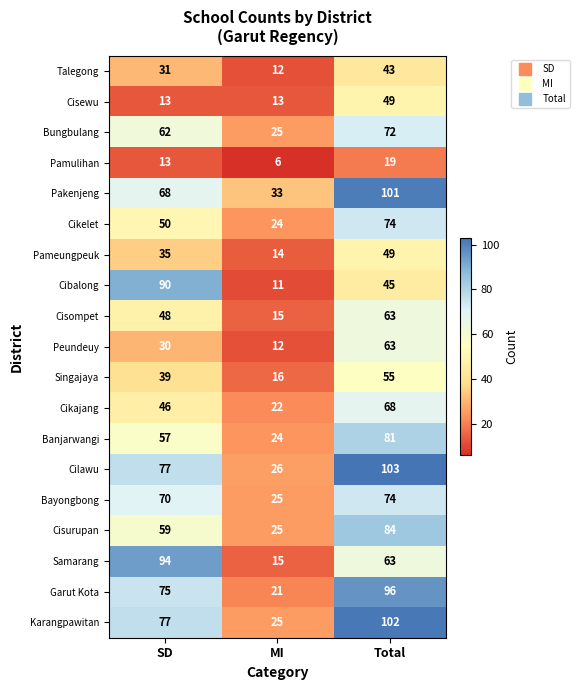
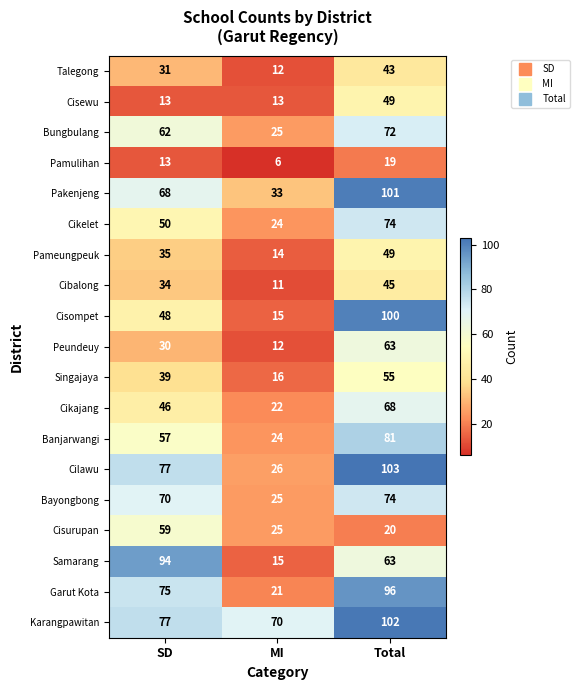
  {
    "Talegong": {
      "SD": 31,
      "MI": 12,
      "Total": 43
    },
    "Cisewu": {
      "SD": 13,
      "MI": 13,
      "Total": 49
    },
    "Bungbulang": {
      "SD": 62,
      "MI": 25,
      "Total": 72
    },
    "Pamulihan": {
      "SD": 13,
      "MI": 6,
      "Total": 19
    },
    "Pakenjeng": {
      "SD": 68,
      "MI": 33,
      "Total": 101
    },
    "Cikelet": {
      "SD": 50,
      "MI": 24,
      "Total": 74
    },
    "Pameungpeuk": {
      "SD": 35,
      "MI": 14,
      "Total": 49
    },
    "Cibalong": {
-     "SD": 90,
+     "SD": 34,
      "MI": 11,
      "Total": 45
    },
    "Cisompet": {
      "SD": 48,
      "MI": 15,
-     "Total": 63
+     "Total": 100
    },
    "Peundeuy": {
      "SD": 30,
      "MI": 12,
      "Total": 63
    },
    "Singajaya": {
      "SD": 39,
      "MI": 16,
      "Total": 55
    },
    "Cikajang": {
      "SD": 46,
      "MI": 22,
      "Total": 68
    },
    "Banjarwangi": {
      "SD": 57,
      "MI": 24,
      "Total": 81
    },
    "Cilawu": {
      "SD": 77,
      "MI": 26,
      "Total": 103
    },
    "Bayongbong": {
      "SD": 70,
      "MI": 25,
      "Total": 74
    },
    "Cisurupan": {
      "SD": 59,
      "MI": 25,
-     "Total": 84
+     "Total": 20
    },
    "Samarang": {
      "SD": 94,
      "MI": 15,
      "Total": 63
    },
    "Garut Kota": {
      "SD": 75,
      "MI": 21,
      "Total": 96
    },
    "Karangpawitan": {
      "SD": 77,
-     "MI": 25,
+     "MI": 70,
      "Total": 102
    }
  }
